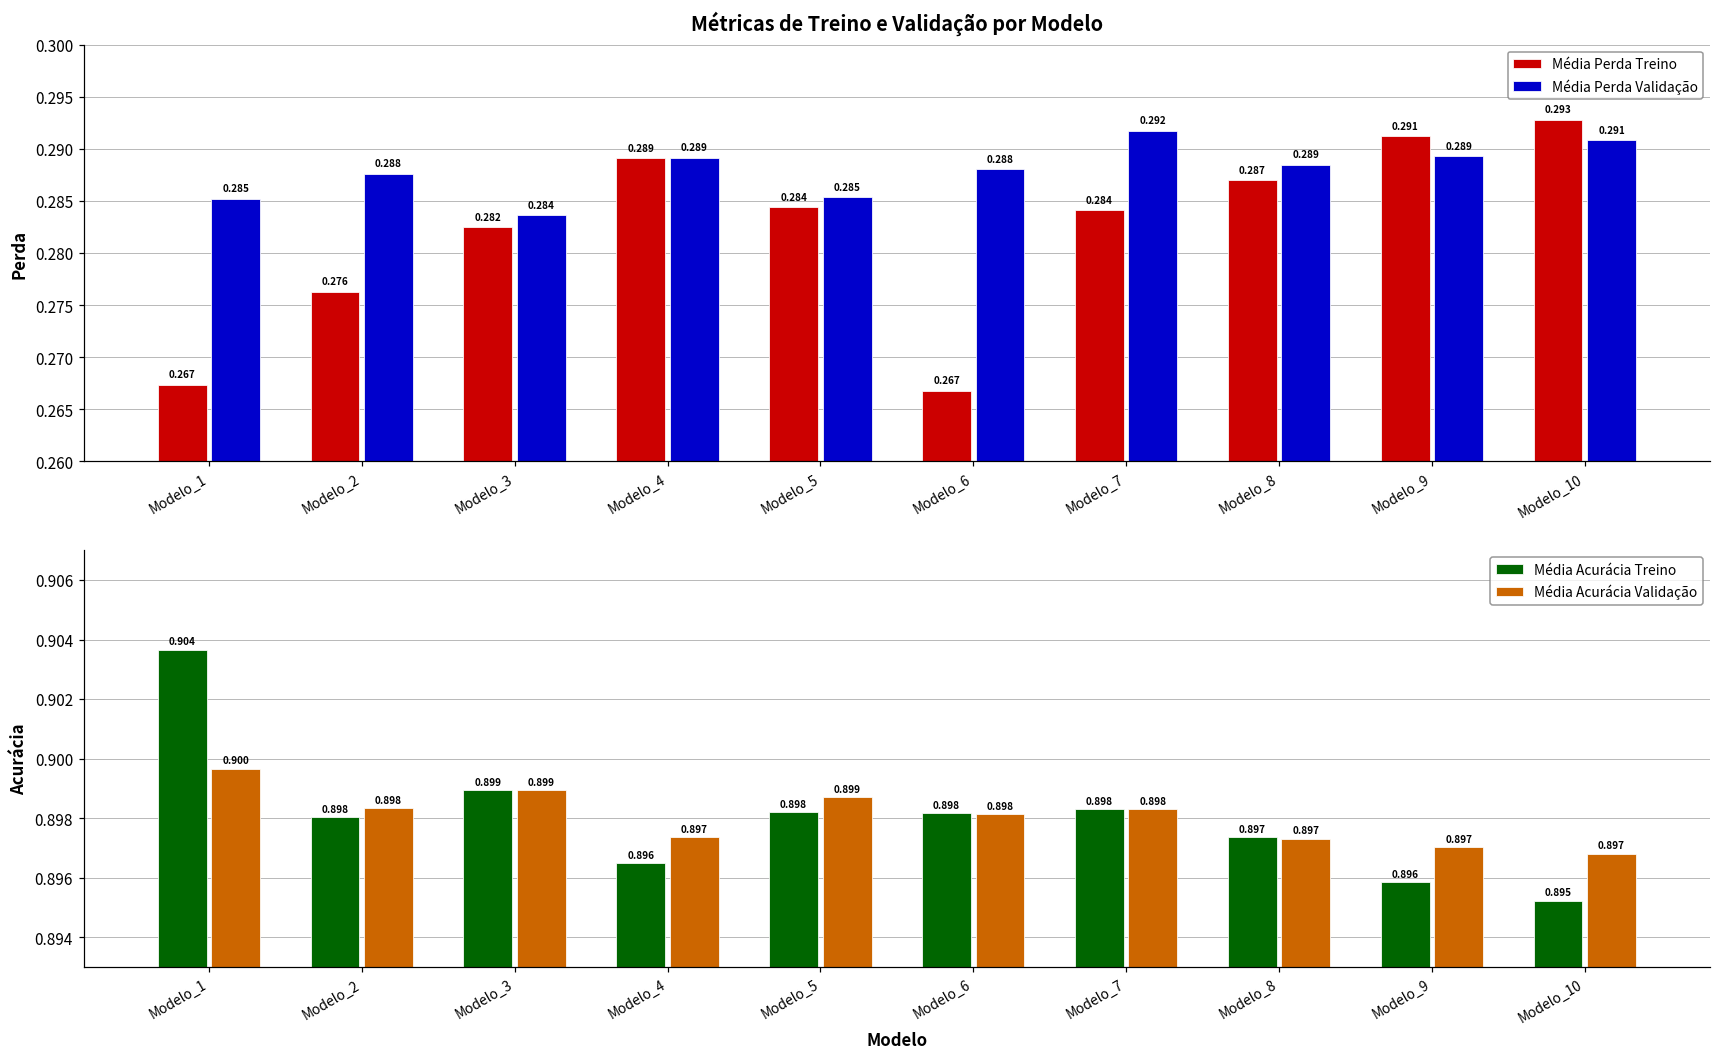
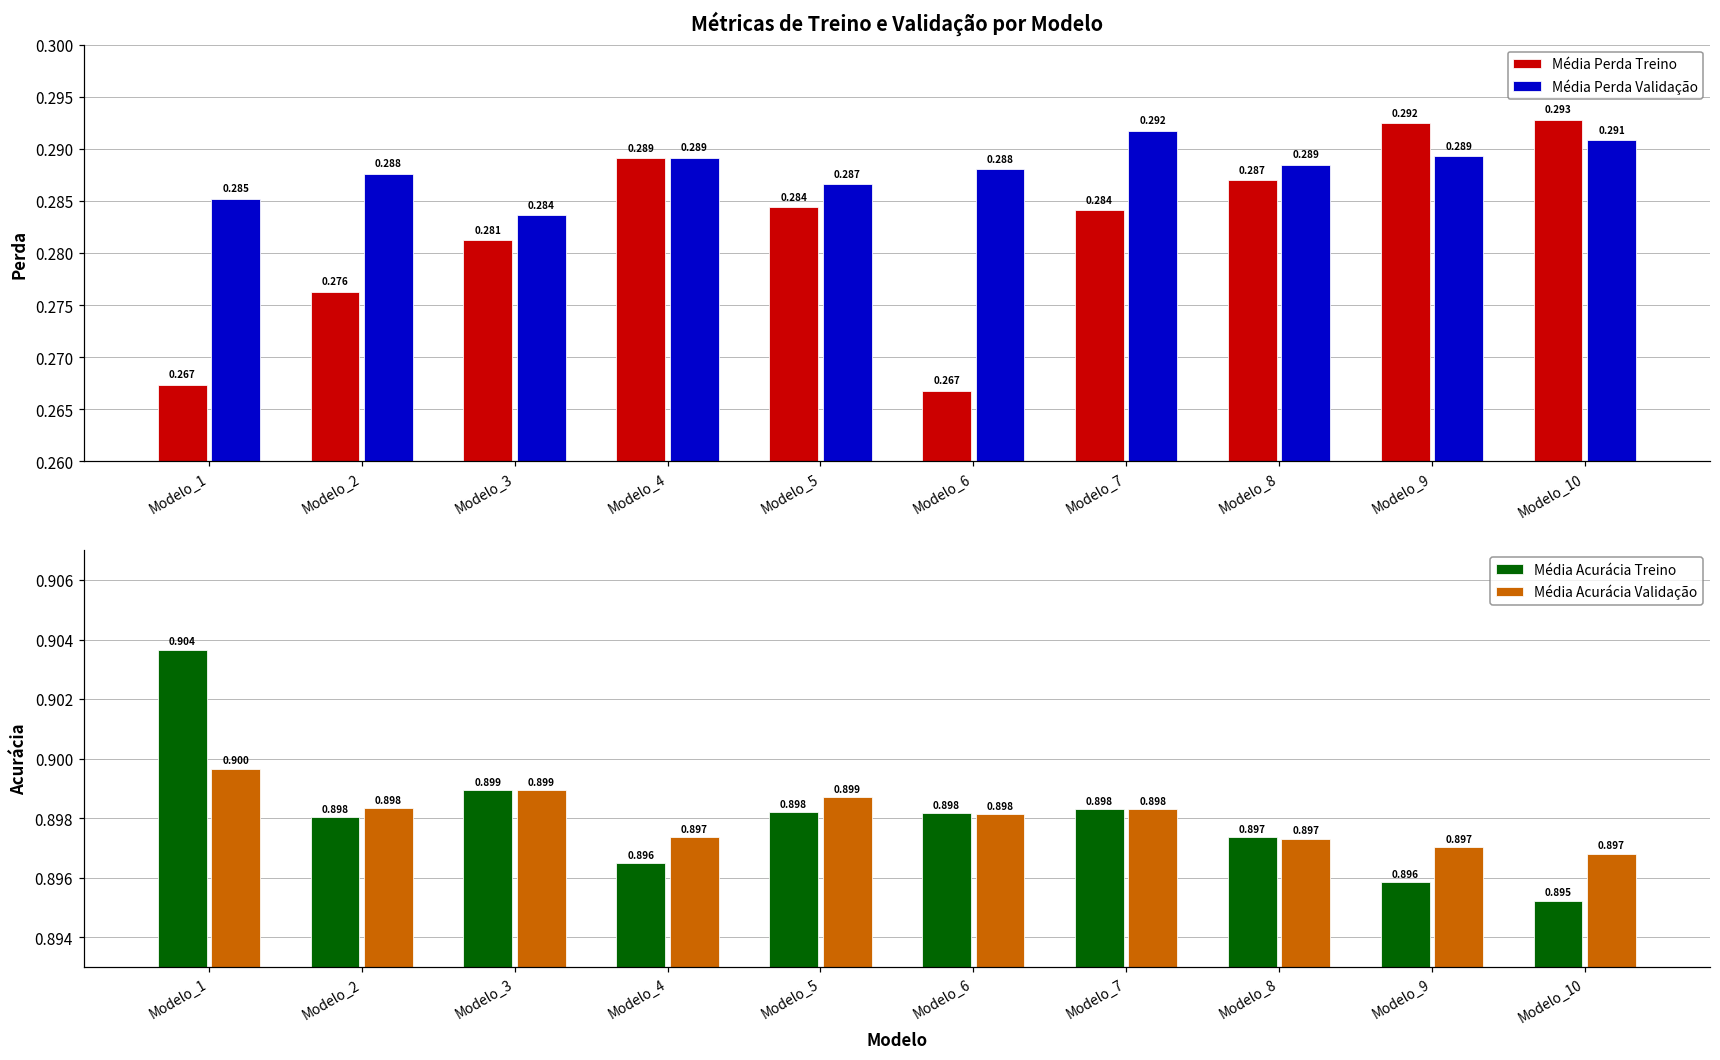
  {
    "Métricas de Treino e Validação por Modelo": {
      "Média Perda Treino": {
        "Modelo_1": 0.267,
        "Modelo_2": 0.276,
-       "Modelo_3": 0.282,
+       "Modelo_3": 0.281,
        "Modelo_4": 0.289,
        "Modelo_5": 0.284,
        "Modelo_6": 0.267,
        "Modelo_7": 0.284,
        "Modelo_8": 0.287,
-       "Modelo_9": 0.291,
+       "Modelo_9": 0.292,
        "Modelo_10": 0.293
      },
      "Média Perda Validação": {
        "Modelo_1": 0.285,
        "Modelo_2": 0.288,
        "Modelo_3": 0.284,
        "Modelo_4": 0.289,
-       "Modelo_5": 0.285,
+       "Modelo_5": 0.287,
        "Modelo_6": 0.288,
        "Modelo_7": 0.292,
        "Modelo_8": 0.289,
        "Modelo_9": 0.289,
        "Modelo_10": 0.291
      }
    }
  }
